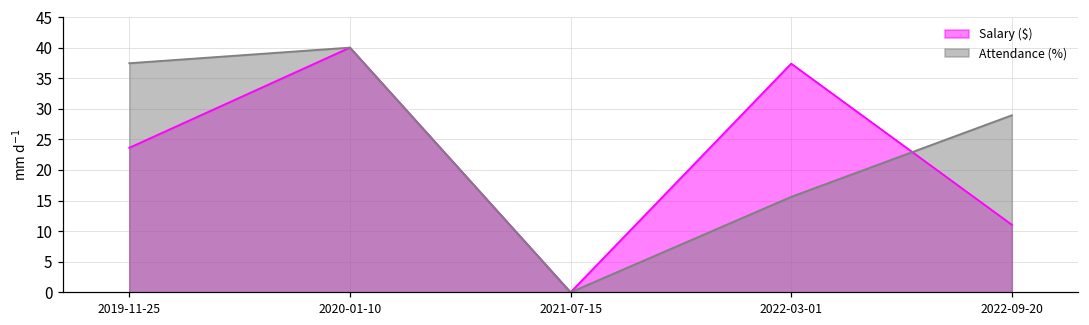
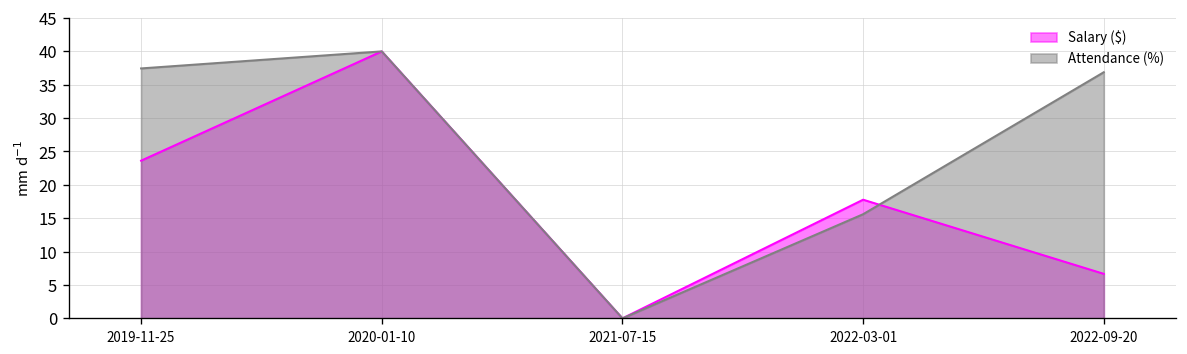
  {
    "Salary ($)": {
      "2019-11-25": 24,
-     "2022-03-01": 37,
-     "2022-09-20": 11
+     "2022-03-01": 18,
+     "2022-09-20": 7
    },
    "Attendance (%)": {
      "2019-11-25": 37,
      "2022-03-01": 16,
-     "2022-09-20": 29
+     "2022-09-20": 37
    }
  }
